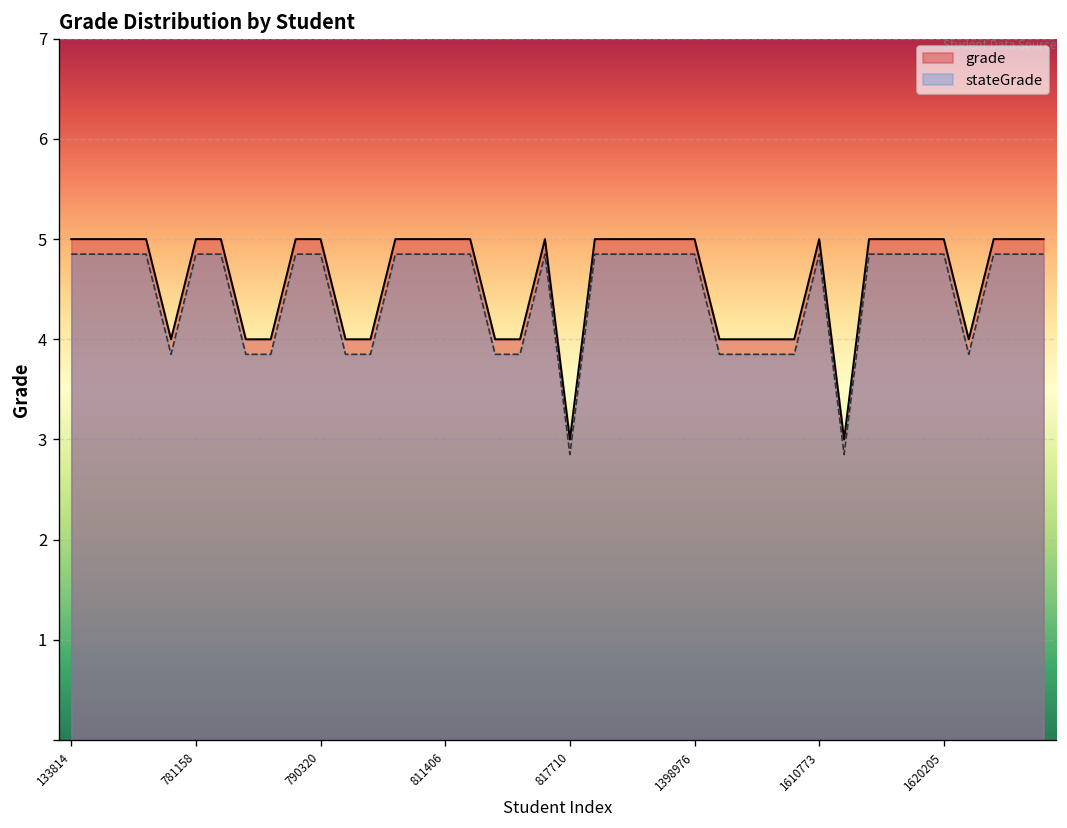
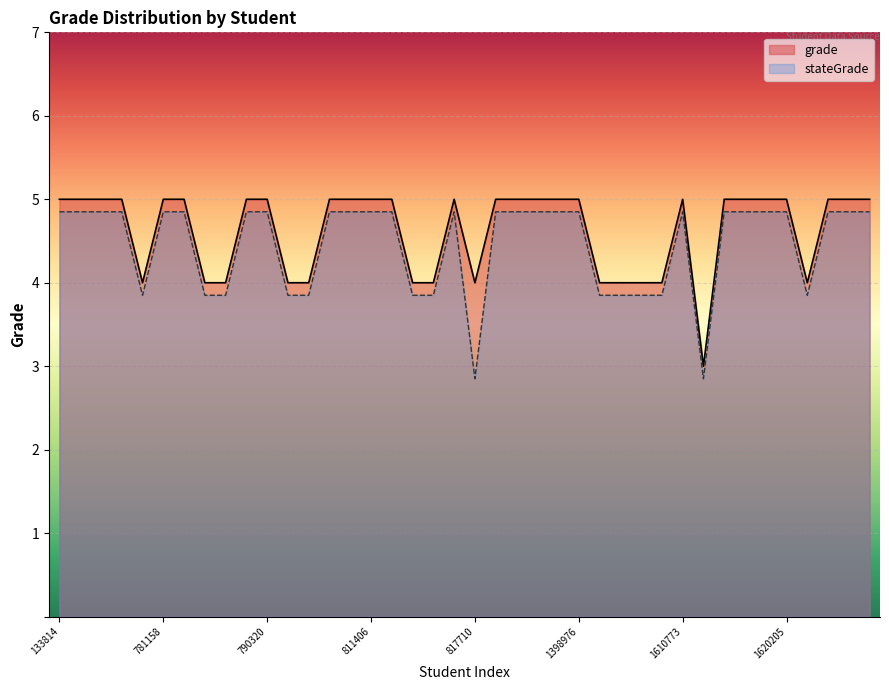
  {
    "grade": {
      "133814": 5,
      "781158": 5,
      "790320": 5,
      "811406": 5,
-     "817710": 3,
+     "817710": 4,
      "1398976": 5,
      "1610773": 5,
      "1620205": 5
    },
    "stateGrade": {
      "133814": 4.9,
      "781158": 4.9,
      "790320": 4.9,
      "811406": 4.9,
      "817710": 2.9,
      "1398976": 4.9,
      "1610773": 4.9,
      "1620205": 4.9
    }
  }
